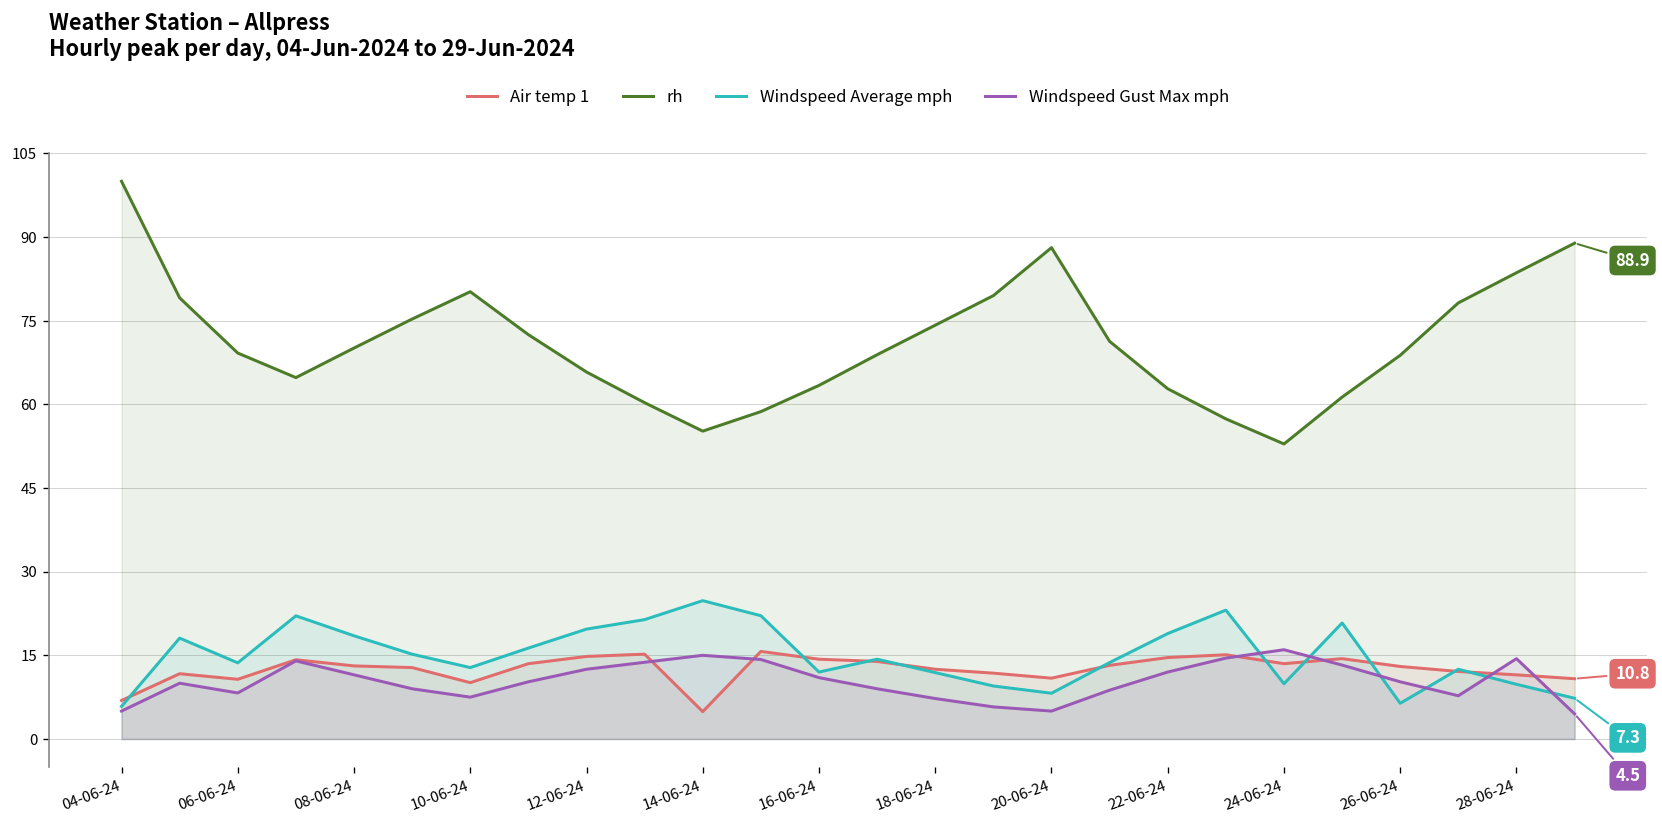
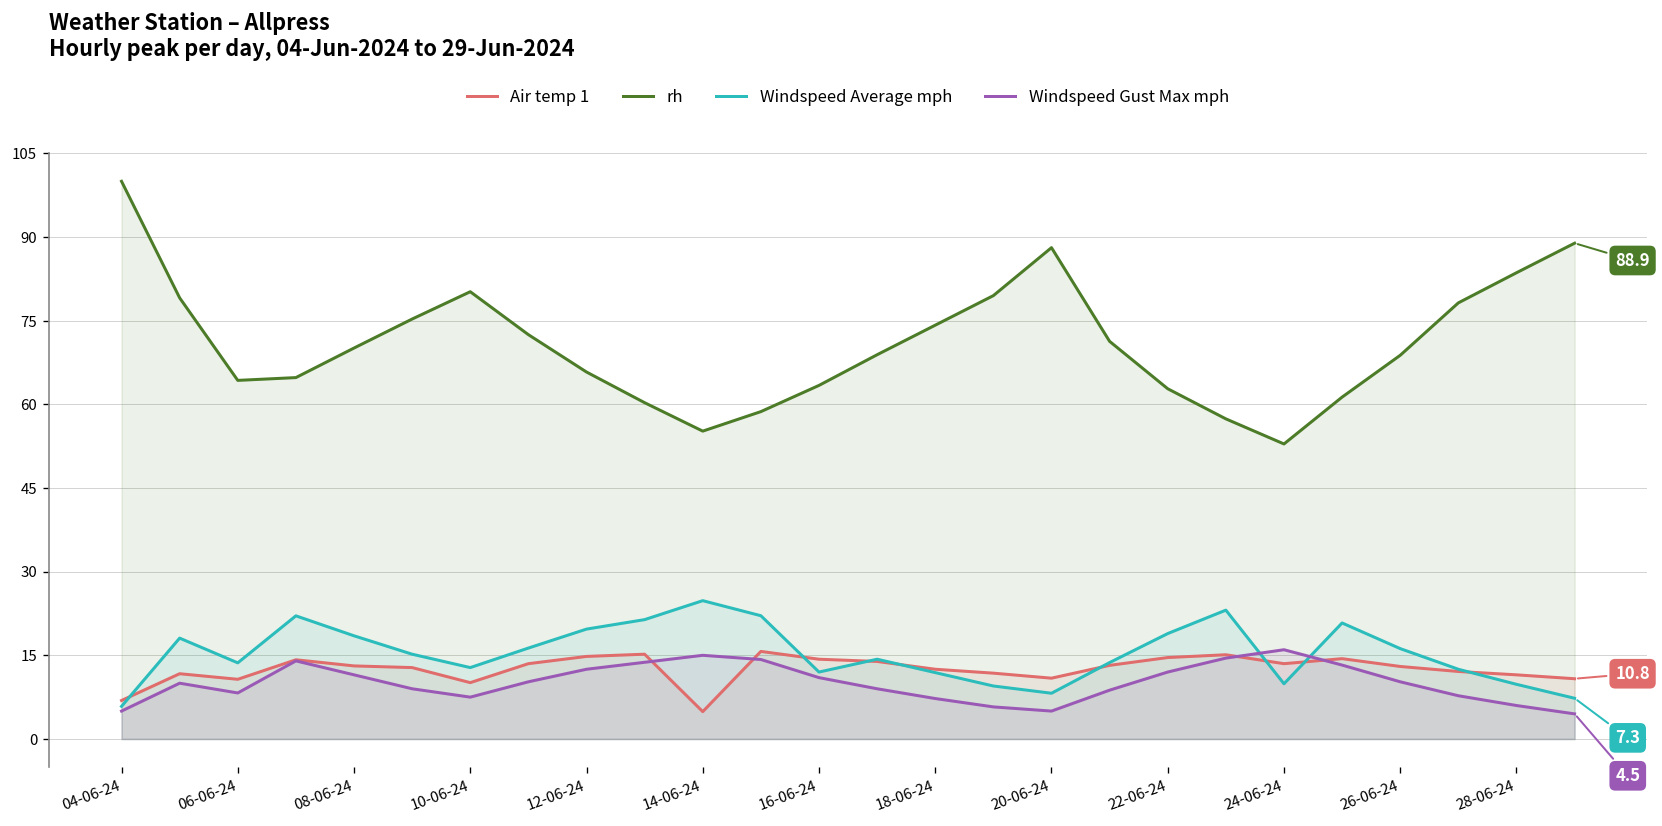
  {
    "Air temp 1": {
      "04-06-24": 7,
      "06-06-24": 11,
      "08-06-24": 13,
      "10-06-24": 10,
      "12-06-24": 15,
      "14-06-24": 5,
      "16-06-24": 14,
      "18-06-24": 13,
      "20-06-24": 11,
      "22-06-24": 15,
      "24-06-24": 14,
      "26-06-24": 13,
      "28-06-24": 12
    },
    "rh": {
      "04-06-24": 100,
-     "06-06-24": 69,
+     "06-06-24": 64,
      "08-06-24": 70,
      "10-06-24": 80,
      "12-06-24": 66,
      "14-06-24": 55,
      "16-06-24": 63,
      "18-06-24": 74,
      "20-06-24": 88,
      "22-06-24": 63,
      "24-06-24": 53,
      "26-06-24": 69,
      "28-06-24": 84
    },
    "Windspeed Average mph": {
      "04-06-24": 6,
      "06-06-24": 14,
      "08-06-24": 19,
      "10-06-24": 13,
      "12-06-24": 20,
      "14-06-24": 25,
      "16-06-24": 12,
      "18-06-24": 12,
      "20-06-24": 8,
      "22-06-24": 19,
      "24-06-24": 10,
-     "26-06-24": 6,
+     "26-06-24": 16,
      "28-06-24": 10
    },
    "Windspeed Gust Max mph": {
      "04-06-24": 5,
      "06-06-24": 8,
      "08-06-24": 12,
      "10-06-24": 8,
      "12-06-24": 13,
      "14-06-24": 15,
      "16-06-24": 11,
      "18-06-24": 7,
      "20-06-24": 5,
      "22-06-24": 12,
      "24-06-24": 16,
      "26-06-24": 10,
-     "28-06-24": 14
+     "28-06-24": 6
    }
  }
